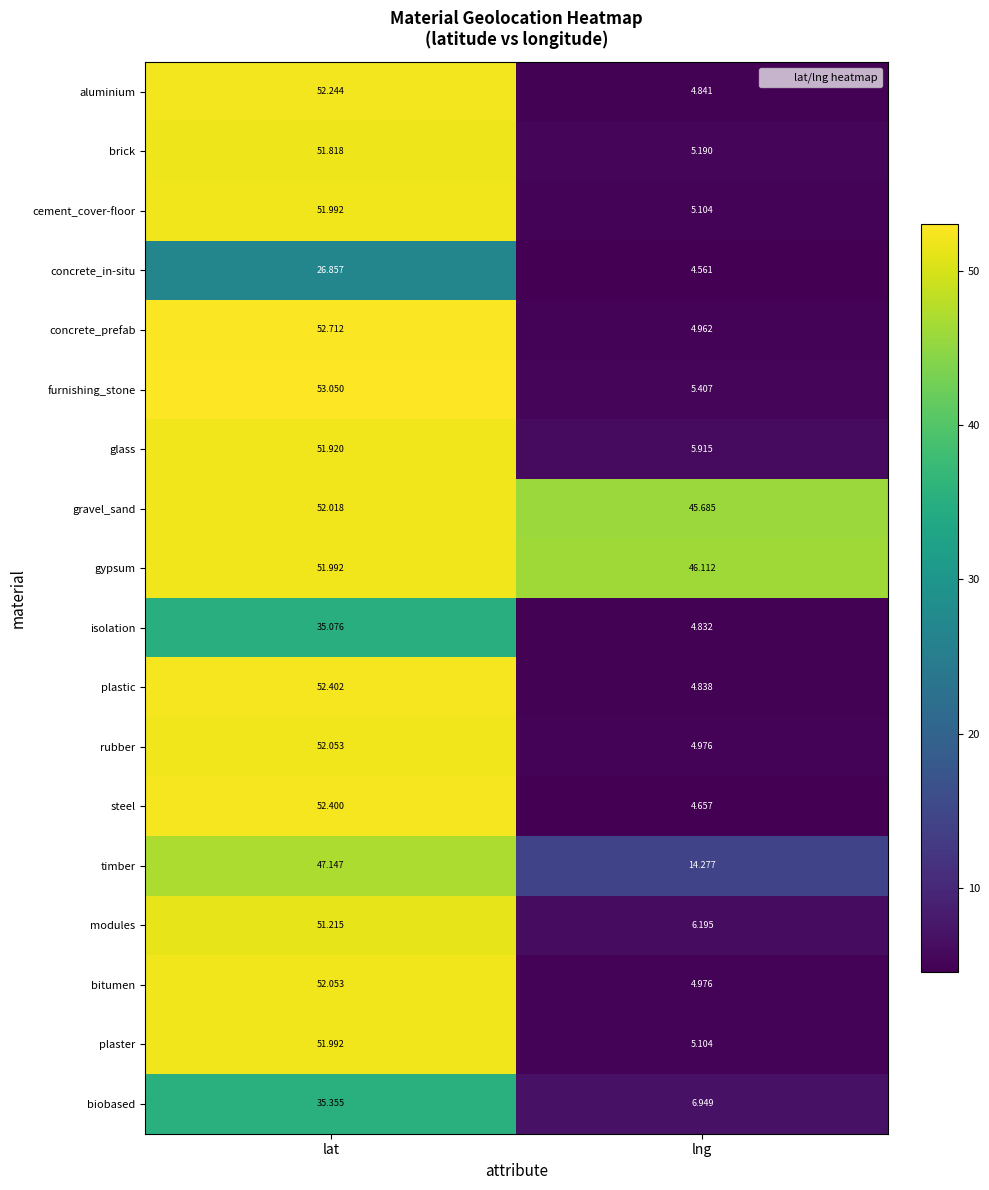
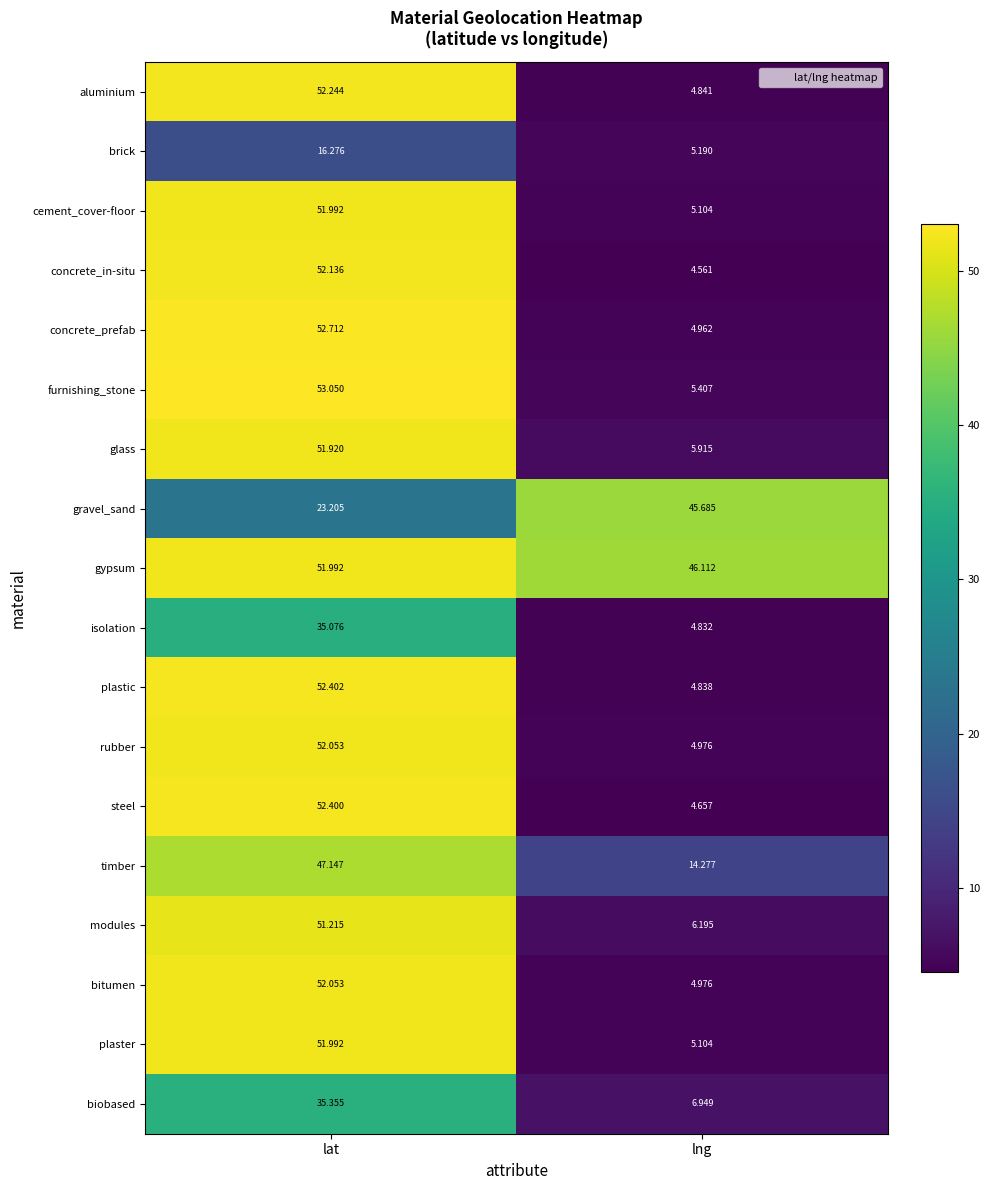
  {
    "aluminium": {
      "lat": 52.244,
      "lng": 4.841
    },
    "brick": {
-     "lat": 51.818,
+     "lat": 16.276,
      "lng": 5.190
    },
    "cement_cover-floor": {
      "lat": 51.992,
      "lng": 5.104
    },
    "concrete_in-situ": {
-     "lat": 26.857,
+     "lat": 52.136,
      "lng": 4.561
    },
    "concrete_prefab": {
      "lat": 52.712,
      "lng": 4.962
    },
    "furnishing_stone": {
      "lat": 53.050,
      "lng": 5.407
    },
    "glass": {
      "lat": 51.920,
      "lng": 5.915
    },
    "gravel_sand": {
-     "lat": 52.018,
+     "lat": 23.205,
      "lng": 45.685
    },
    "gypsum": {
      "lat": 51.992,
      "lng": 46.112
    },
    "isolation": {
      "lat": 35.076,
      "lng": 4.832
    },
    "plastic": {
      "lat": 52.402,
      "lng": 4.838
    },
    "rubber": {
      "lat": 52.053,
      "lng": 4.976
    },
    "steel": {
      "lat": 52.400,
      "lng": 4.657
    },
    "timber": {
      "lat": 47.147,
      "lng": 14.277
    },
    "modules": {
      "lat": 51.215,
      "lng": 6.195
    },
    "bitumen": {
      "lat": 52.053,
      "lng": 4.976
    },
    "plaster": {
      "lat": 51.992,
      "lng": 5.104
    },
    "biobased": {
      "lat": 35.355,
      "lng": 6.949
    }
  }
